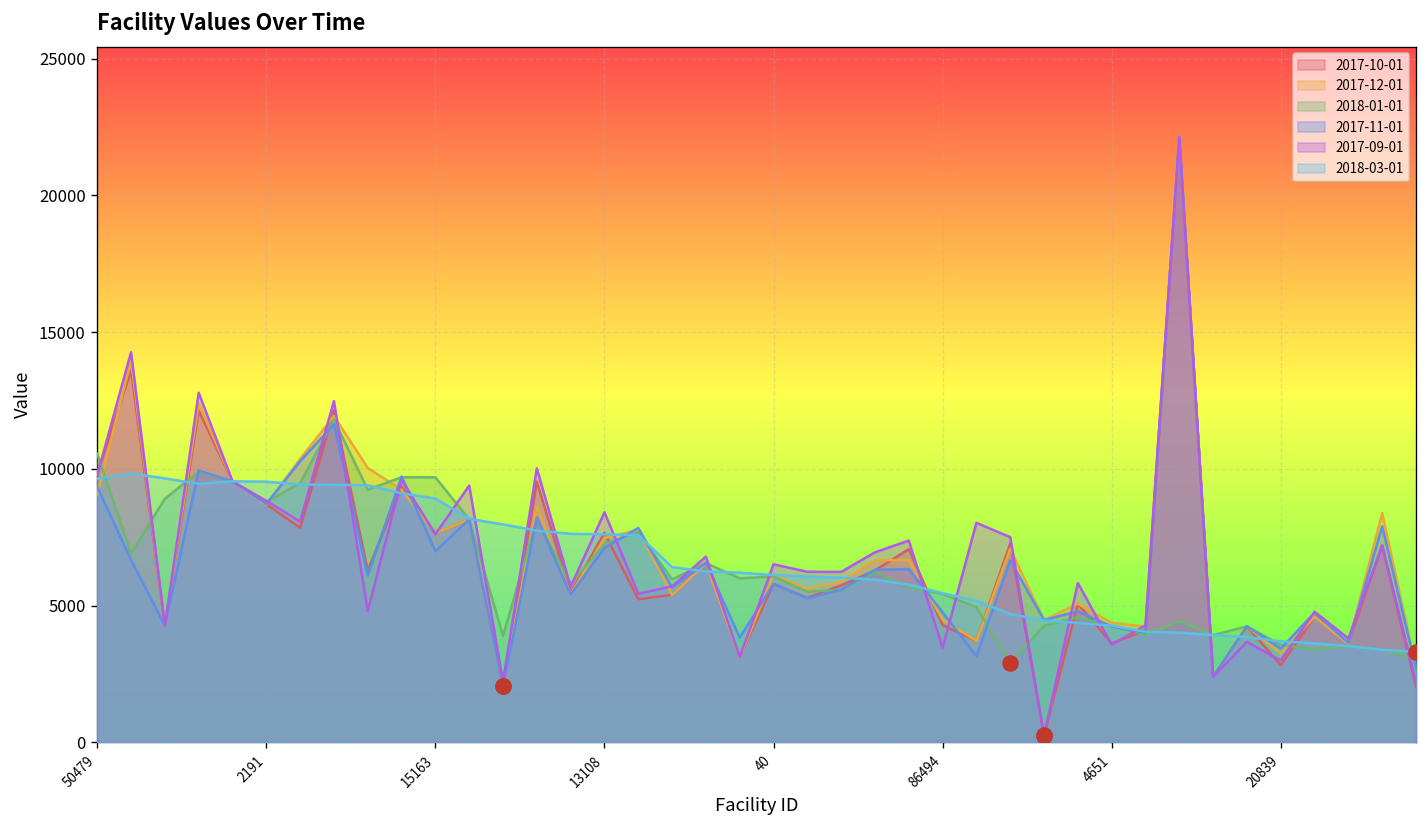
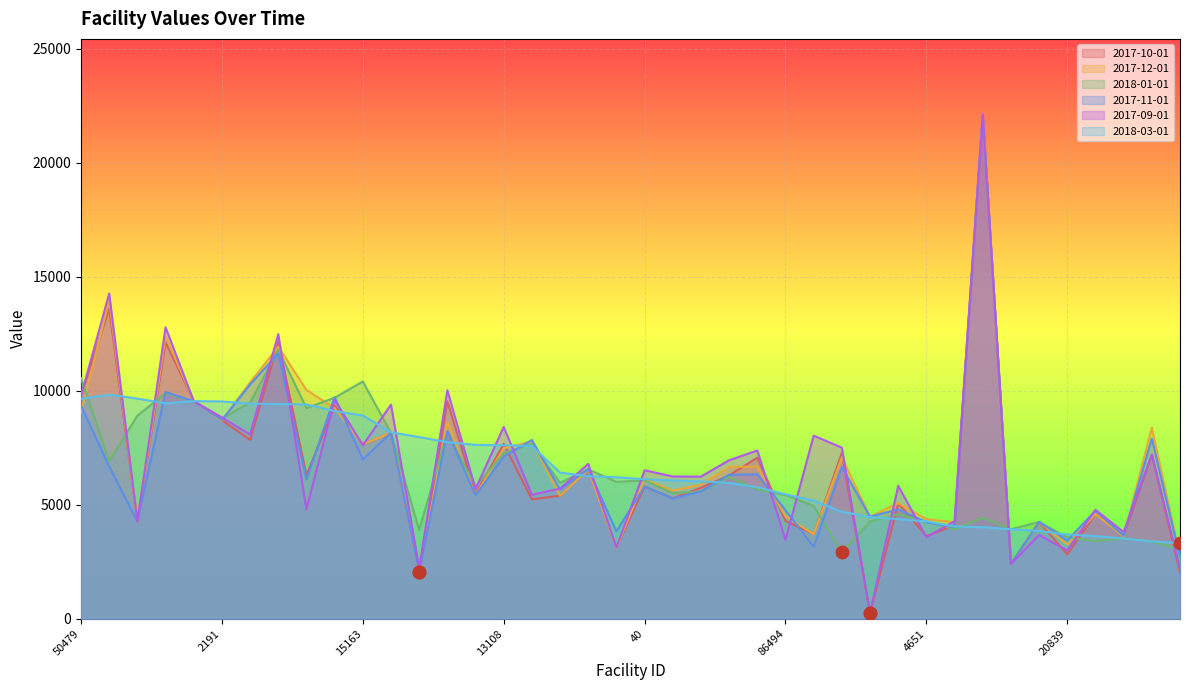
  {
    "2018-01-01": {
      "50479": 10600,
-     "15163": 9700,
+     "15163": 10400,
      "13108": 7300,
      "20839": 3600
    }
  }
